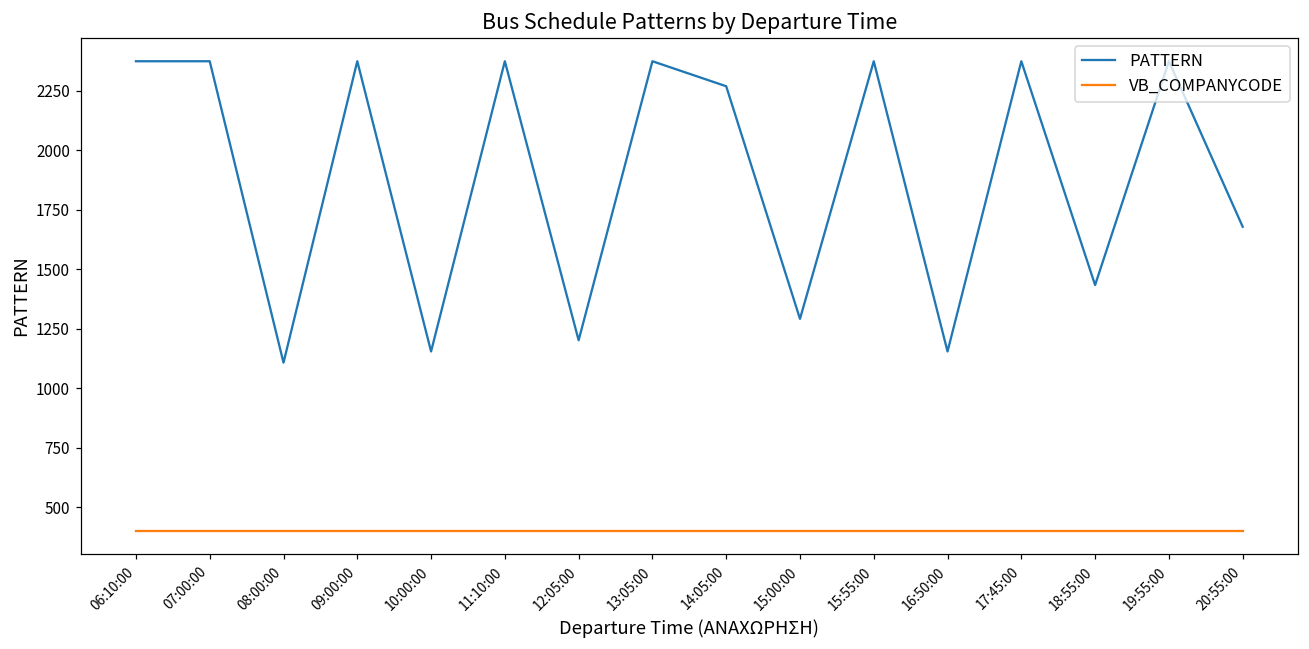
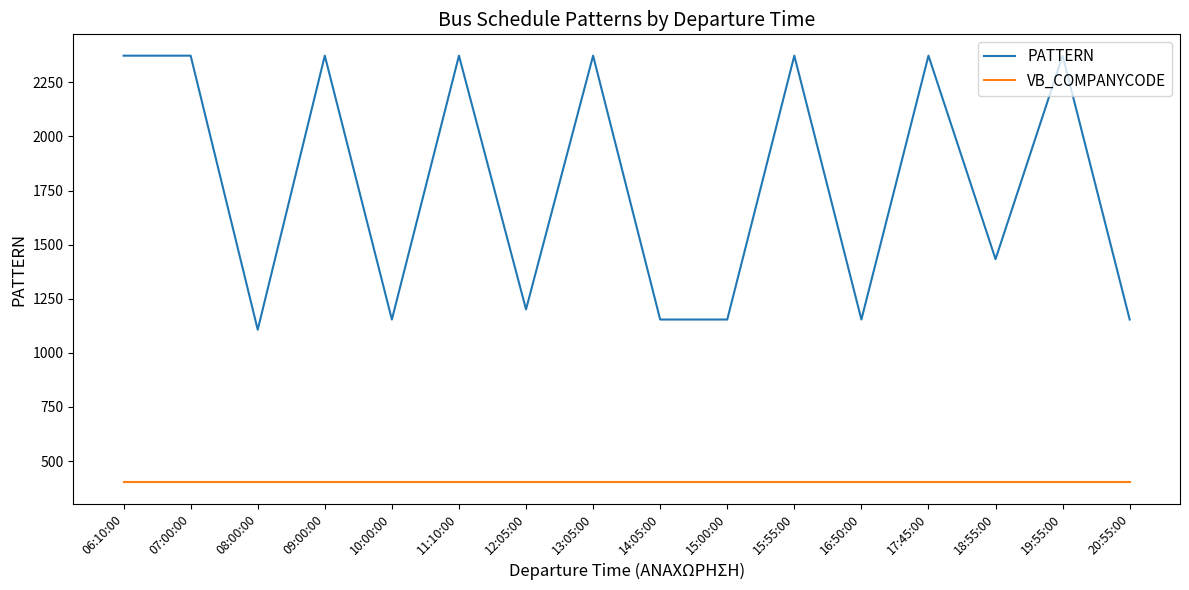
  {
    "PATTERN": {
      "06:10:00": 2370,
      "07:00:00": 2370,
      "08:00:00": 1110,
      "09:00:00": 2370,
      "10:00:00": 1150,
      "11:10:00": 2370,
      "12:05:00": 1200,
      "13:05:00": 2370,
-     "14:05:00": 2270,
-     "15:00:00": 1290,
+     "14:05:00": 1150,
+     "15:00:00": 1150,
      "15:55:00": 2370,
      "16:50:00": 1150,
      "17:45:00": 2370,
      "18:55:00": 1430,
-     "20:55:00": 1680
+     "20:55:00": 1150
    },
    "VB_COMPANYCODE": {
      "06:10:00": 400,
      "07:00:00": 400,
      "08:00:00": 400,
      "09:00:00": 400,
      "10:00:00": 400,
      "11:10:00": 400,
      "12:05:00": 400,
      "13:05:00": 400,
      "14:05:00": 400,
      "15:00:00": 400,
      "15:55:00": 400,
      "16:50:00": 400,
      "17:45:00": 400,
      "18:55:00": 400,
      "19:55:00": 400,
      "20:55:00": 400
    }
  }
